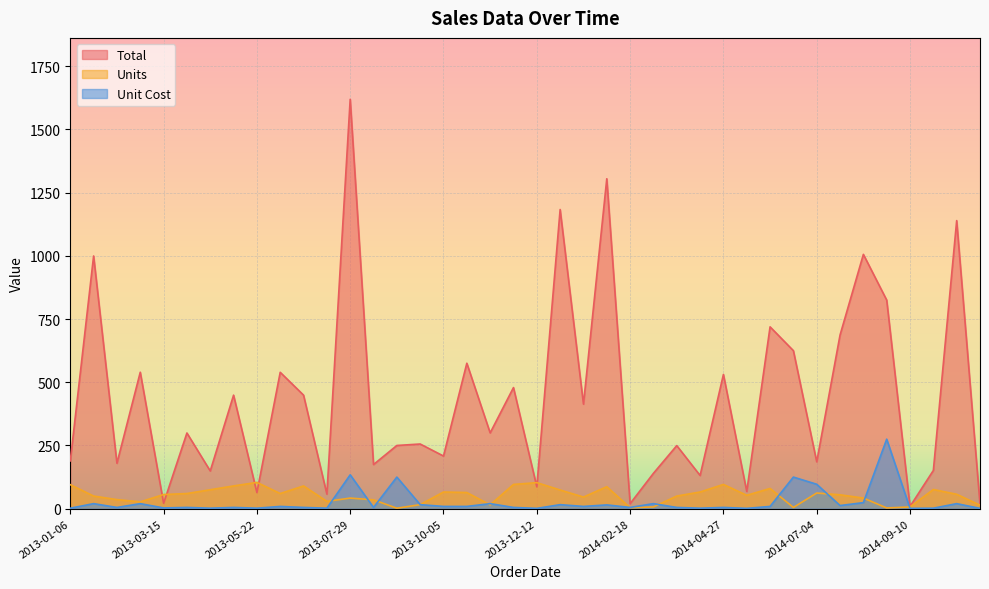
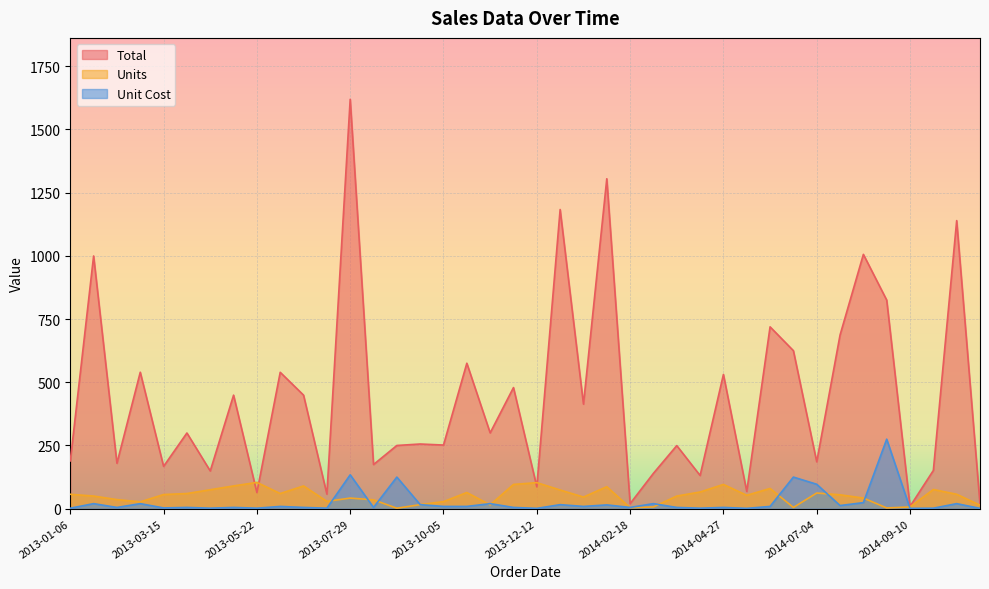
  {
    "Total": {
      "2013-01-06": 190,
-     "2013-03-15": 20,
+     "2013-03-15": 170,
      "2013-05-22": 60,
      "2013-07-29": 1620,
-     "2013-10-05": 210,
+     "2013-10-05": 250,
      "2013-12-12": 90,
      "2014-02-18": 20,
      "2014-04-27": 530,
      "2014-07-04": 190
    },
    "Units": {
-     "2013-01-06": 100,
+     "2013-01-06": 60,
      "2013-03-15": 60,
      "2013-05-22": 100,
      "2013-07-29": 40,
-     "2013-10-05": 70,
+     "2013-10-05": 30,
      "2013-12-12": 100,
      "2014-04-27": 100,
      "2014-07-04": 60
    },
    "Unit Cost": {
      "2013-01-06": 0,
      "2013-03-15": 0,
      "2013-05-22": 0,
      "2013-07-29": 130,
      "2013-10-05": 10,
      "2013-12-12": 0,
      "2014-04-27": 0,
      "2014-07-04": 100
    }
  }
